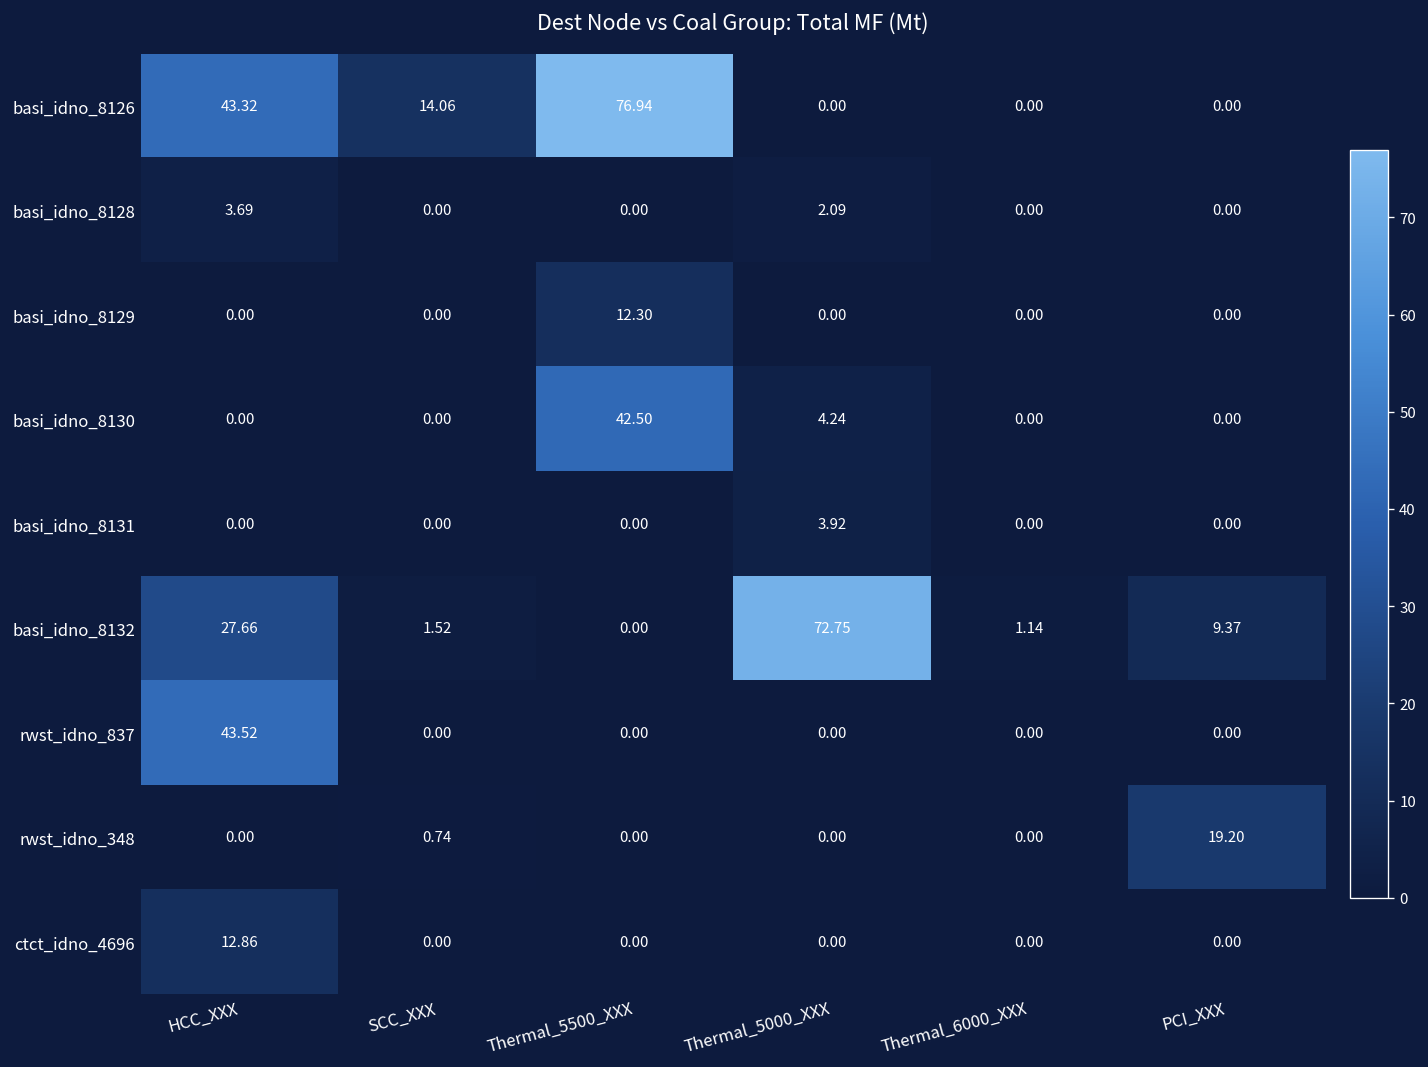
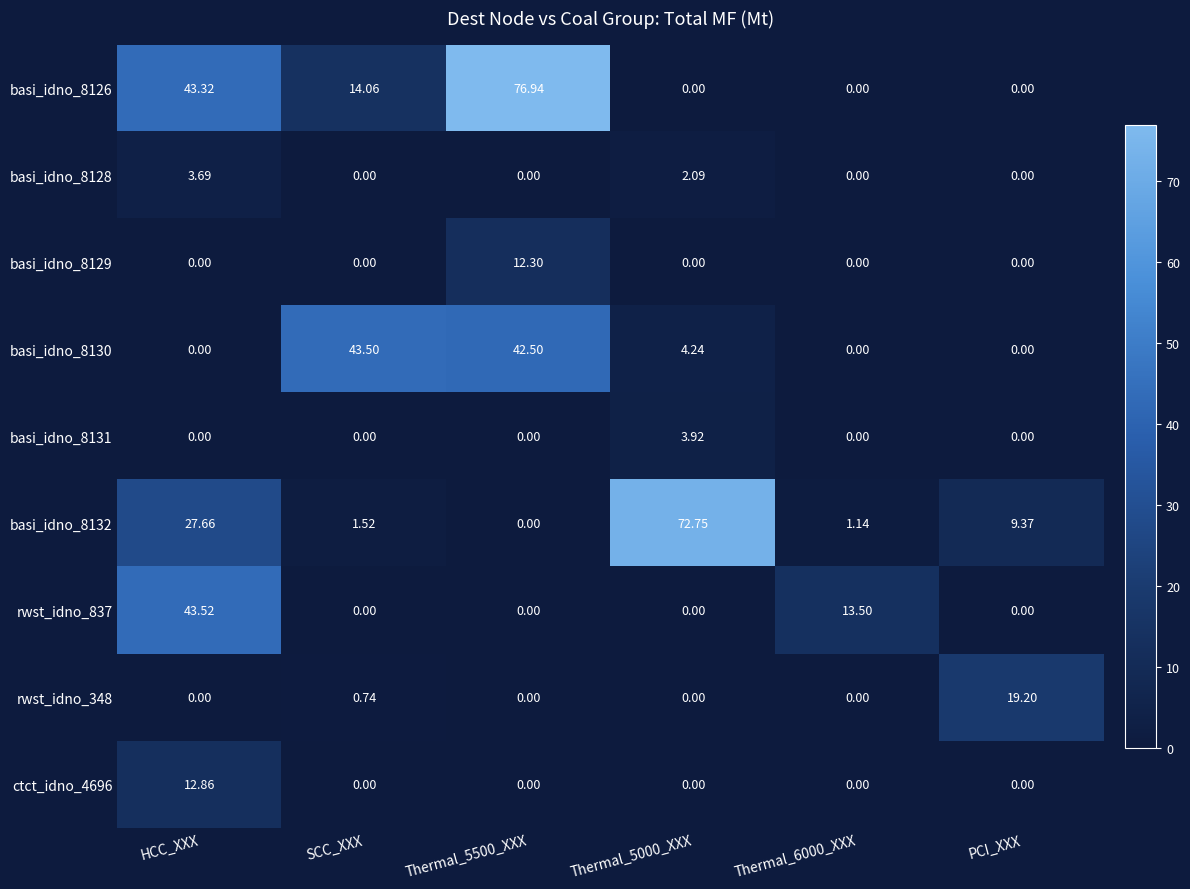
  {
    "basi_idno_8126": {
      "HCC_XXX": 43.32,
      "SCC_XXX": 14.06,
      "Thermal_5500_XXX": 76.94,
      "Thermal_5000_XXX": 0.00,
      "Thermal_6000_XXX": 0.00,
      "PCI_XXX": 0.00
    },
    "basi_idno_8128": {
      "HCC_XXX": 3.69,
      "SCC_XXX": 0.00,
      "Thermal_5500_XXX": 0.00,
      "Thermal_5000_XXX": 2.09,
      "Thermal_6000_XXX": 0.00,
      "PCI_XXX": 0.00
    },
    "basi_idno_8129": {
      "HCC_XXX": 0.00,
      "SCC_XXX": 0.00,
      "Thermal_5500_XXX": 12.30,
      "Thermal_5000_XXX": 0.00,
      "Thermal_6000_XXX": 0.00,
      "PCI_XXX": 0.00
    },
    "basi_idno_8130": {
      "HCC_XXX": 0.00,
-     "SCC_XXX": 0.00,
+     "SCC_XXX": 43.50,
      "Thermal_5500_XXX": 42.50,
      "Thermal_5000_XXX": 4.24,
      "Thermal_6000_XXX": 0.00,
      "PCI_XXX": 0.00
    },
    "basi_idno_8131": {
      "HCC_XXX": 0.00,
      "SCC_XXX": 0.00,
      "Thermal_5500_XXX": 0.00,
      "Thermal_5000_XXX": 3.92,
      "Thermal_6000_XXX": 0.00,
      "PCI_XXX": 0.00
    },
    "basi_idno_8132": {
      "HCC_XXX": 27.66,
      "SCC_XXX": 1.52,
      "Thermal_5500_XXX": 0.00,
      "Thermal_5000_XXX": 72.75,
      "Thermal_6000_XXX": 1.14,
      "PCI_XXX": 9.37
    },
    "rwst_idno_837": {
      "HCC_XXX": 43.52,
      "SCC_XXX": 0.00,
      "Thermal_5500_XXX": 0.00,
      "Thermal_5000_XXX": 0.00,
-     "Thermal_6000_XXX": 0.00,
+     "Thermal_6000_XXX": 13.50,
      "PCI_XXX": 0.00
    },
    "rwst_idno_348": {
      "HCC_XXX": 0.00,
      "SCC_XXX": 0.74,
      "Thermal_5500_XXX": 0.00,
      "Thermal_5000_XXX": 0.00,
      "Thermal_6000_XXX": 0.00,
      "PCI_XXX": 19.20
    },
    "ctct_idno_4696": {
      "HCC_XXX": 12.86,
      "SCC_XXX": 0.00,
      "Thermal_5500_XXX": 0.00,
      "Thermal_5000_XXX": 0.00,
      "Thermal_6000_XXX": 0.00,
      "PCI_XXX": 0.00
    }
  }
